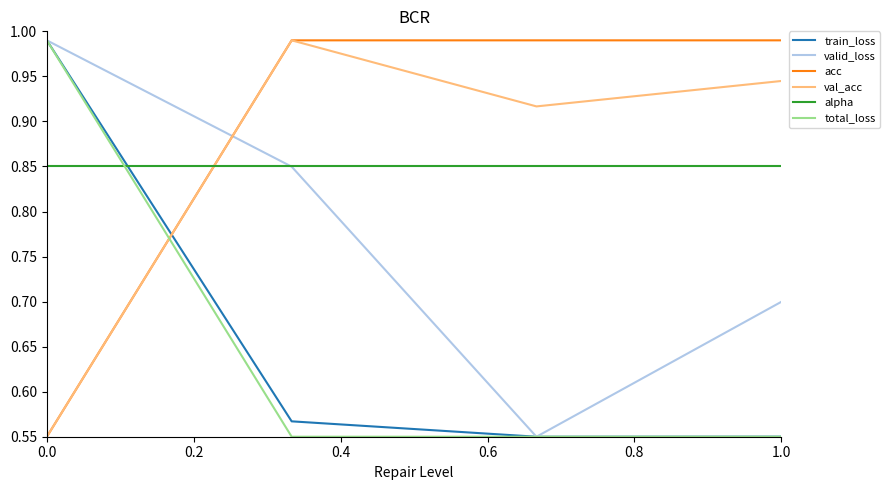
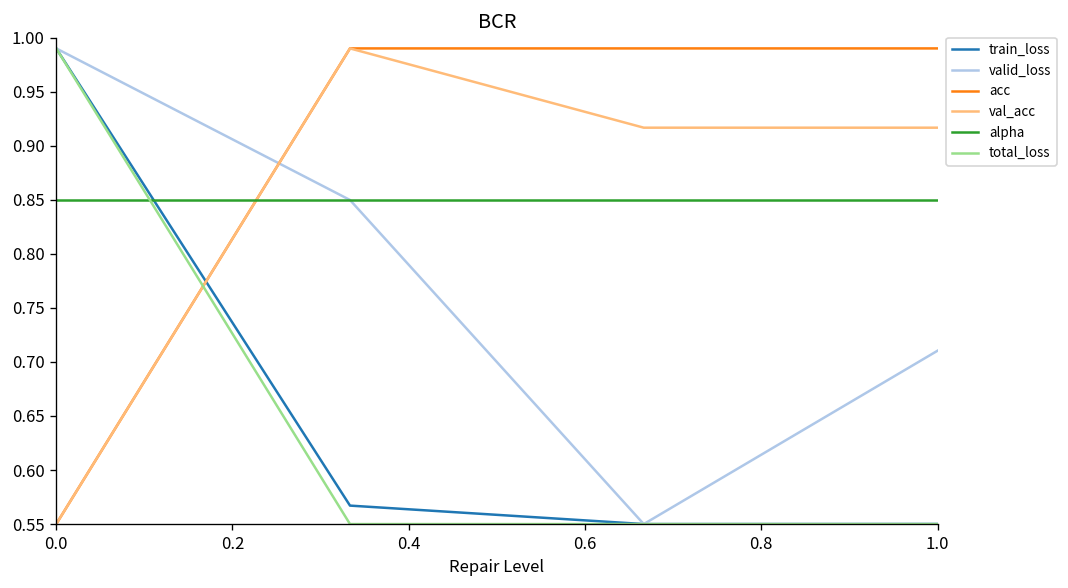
  {
    "valid_loss": {
-     "1.0": 0.70
+     "1.0": 0.71
    },
    "acc": {
      "1.0": 0.99
    },
    "val_acc": {
-     "1.0": 0.94
+     "1.0": 0.92
    },
    "alpha": {
      "0.0": 0.85,
      "1.0": 0.85
    }
  }
